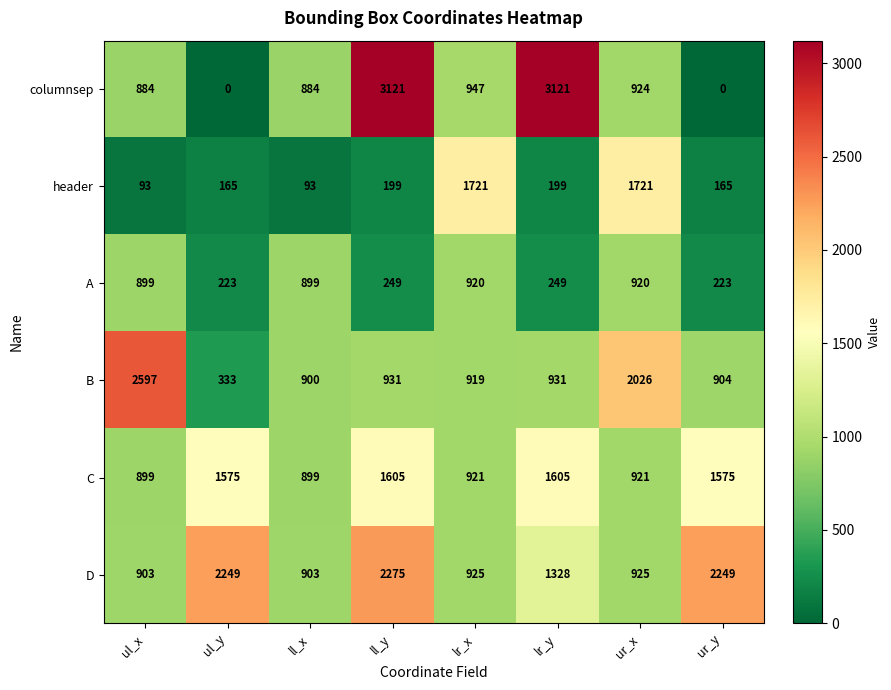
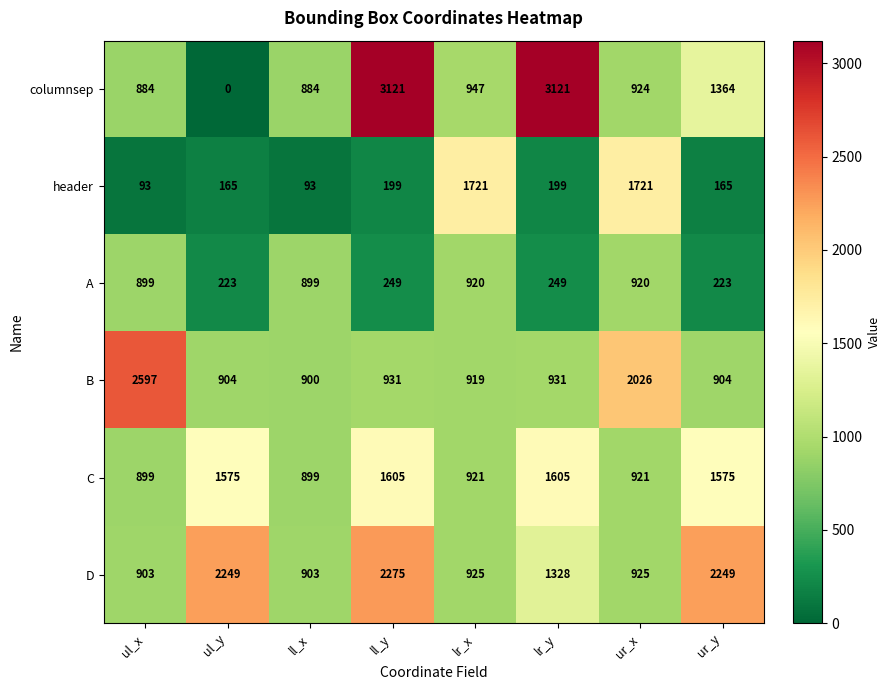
  {
    "columnsep": {
      "ul_x": 884,
      "ul_y": 0,
      "ll_x": 884,
      "ll_y": 3121,
      "lr_x": 947,
      "lr_y": 3121,
      "ur_x": 924,
-     "ur_y": 0
+     "ur_y": 1364
    },
    "header": {
      "ul_x": 93,
      "ul_y": 165,
      "ll_x": 93,
      "ll_y": 199,
      "lr_x": 1721,
      "lr_y": 199,
      "ur_x": 1721,
      "ur_y": 165
    },
    "A": {
      "ul_x": 899,
      "ul_y": 223,
      "ll_x": 899,
      "ll_y": 249,
      "lr_x": 920,
      "lr_y": 249,
      "ur_x": 920,
      "ur_y": 223
    },
    "B": {
      "ul_x": 2597,
-     "ul_y": 333,
+     "ul_y": 904,
      "ll_x": 900,
      "ll_y": 931,
      "lr_x": 919,
      "lr_y": 931,
      "ur_x": 2026,
      "ur_y": 904
    },
    "C": {
      "ul_x": 899,
      "ul_y": 1575,
      "ll_x": 899,
      "ll_y": 1605,
      "lr_x": 921,
      "lr_y": 1605,
      "ur_x": 921,
      "ur_y": 1575
    },
    "D": {
      "ul_x": 903,
      "ul_y": 2249,
      "ll_x": 903,
      "ll_y": 2275,
      "lr_x": 925,
      "lr_y": 1328,
      "ur_x": 925,
      "ur_y": 2249
    }
  }
